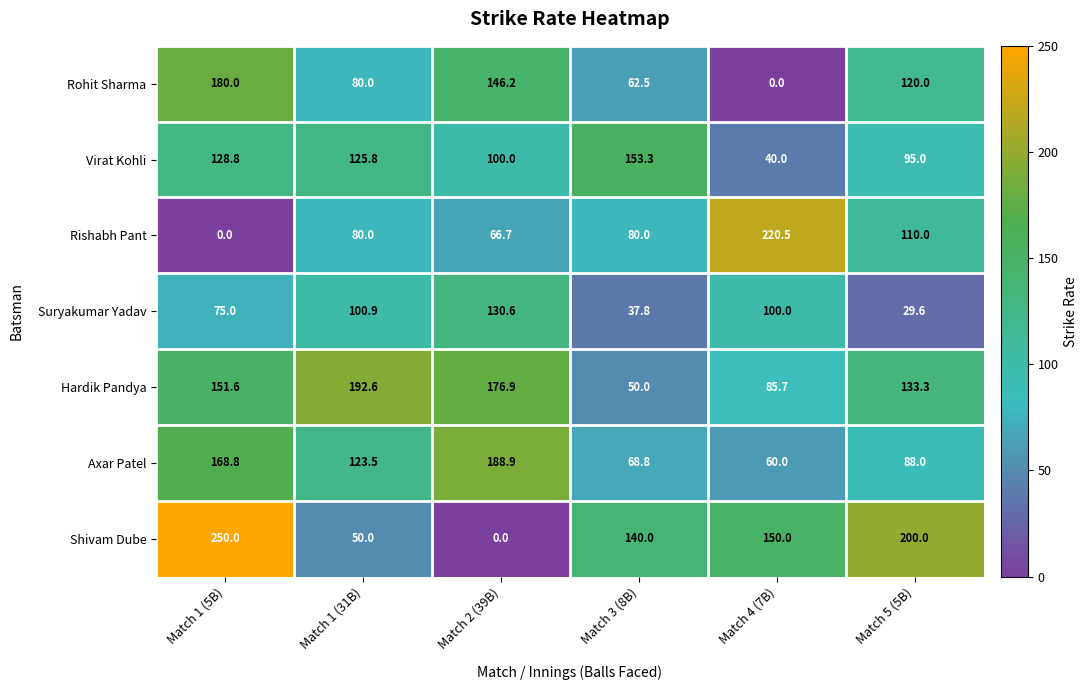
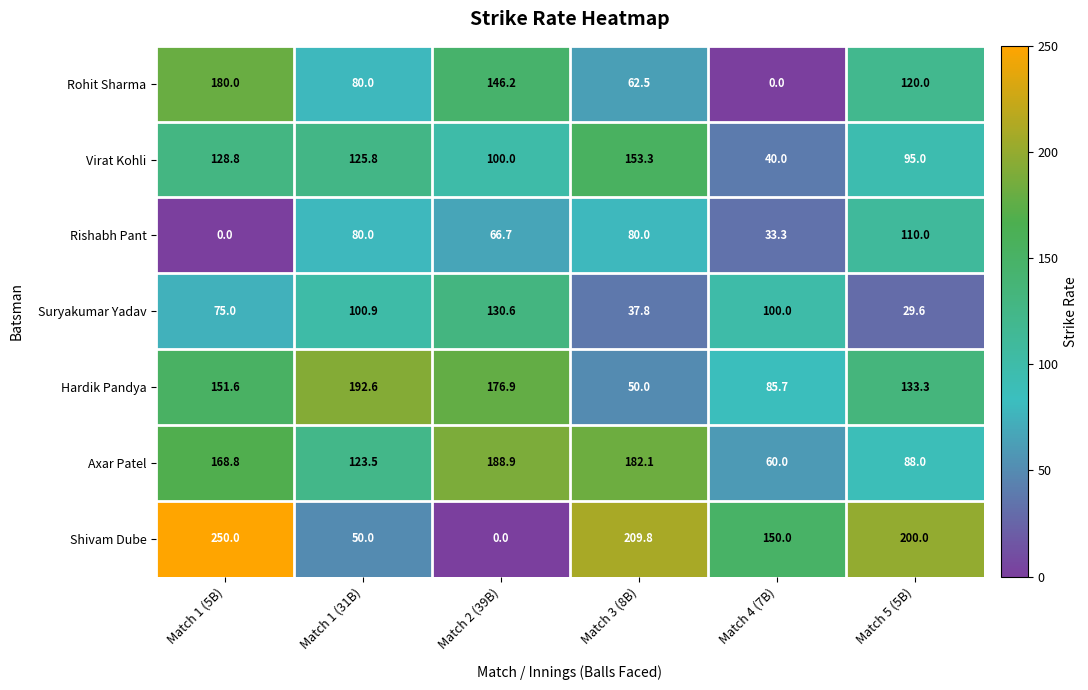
  {
    "Rohit Sharma": {
      "Match 1 (5B)": 180.0,
      "Match 1 (31B)": 80.0,
      "Match 2 (39B)": 146.2,
      "Match 3 (8B)": 62.5,
      "Match 4 (7B)": 0.0,
      "Match 5 (5B)": 120.0
    },
    "Virat Kohli": {
      "Match 1 (5B)": 128.8,
      "Match 1 (31B)": 125.8,
      "Match 2 (39B)": 100.0,
      "Match 3 (8B)": 153.3,
      "Match 4 (7B)": 40.0,
      "Match 5 (5B)": 95.0
    },
    "Rishabh Pant": {
      "Match 1 (5B)": 0.0,
      "Match 1 (31B)": 80.0,
      "Match 2 (39B)": 66.7,
      "Match 3 (8B)": 80.0,
-     "Match 4 (7B)": 220.5,
+     "Match 4 (7B)": 33.3,
      "Match 5 (5B)": 110.0
    },
    "Suryakumar Yadav": {
      "Match 1 (5B)": 75.0,
      "Match 1 (31B)": 100.9,
      "Match 2 (39B)": 130.6,
      "Match 3 (8B)": 37.8,
      "Match 4 (7B)": 100.0,
      "Match 5 (5B)": 29.6
    },
    "Hardik Pandya": {
      "Match 1 (5B)": 151.6,
      "Match 1 (31B)": 192.6,
      "Match 2 (39B)": 176.9,
      "Match 3 (8B)": 50.0,
      "Match 4 (7B)": 85.7,
      "Match 5 (5B)": 133.3
    },
    "Axar Patel": {
      "Match 1 (5B)": 168.8,
      "Match 1 (31B)": 123.5,
      "Match 2 (39B)": 188.9,
-     "Match 3 (8B)": 68.8,
+     "Match 3 (8B)": 182.1,
      "Match 4 (7B)": 60.0,
      "Match 5 (5B)": 88.0
    },
    "Shivam Dube": {
      "Match 1 (5B)": 250.0,
      "Match 1 (31B)": 50.0,
      "Match 2 (39B)": 0.0,
-     "Match 3 (8B)": 140.0,
+     "Match 3 (8B)": 209.8,
      "Match 4 (7B)": 150.0,
      "Match 5 (5B)": 200.0
    }
  }
